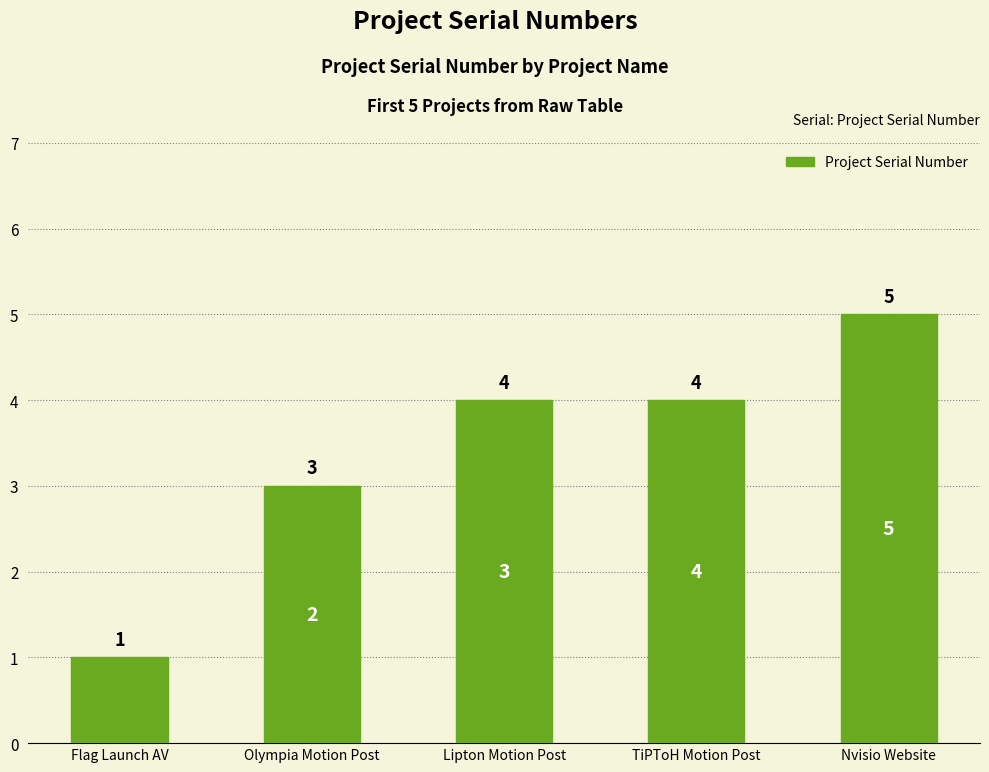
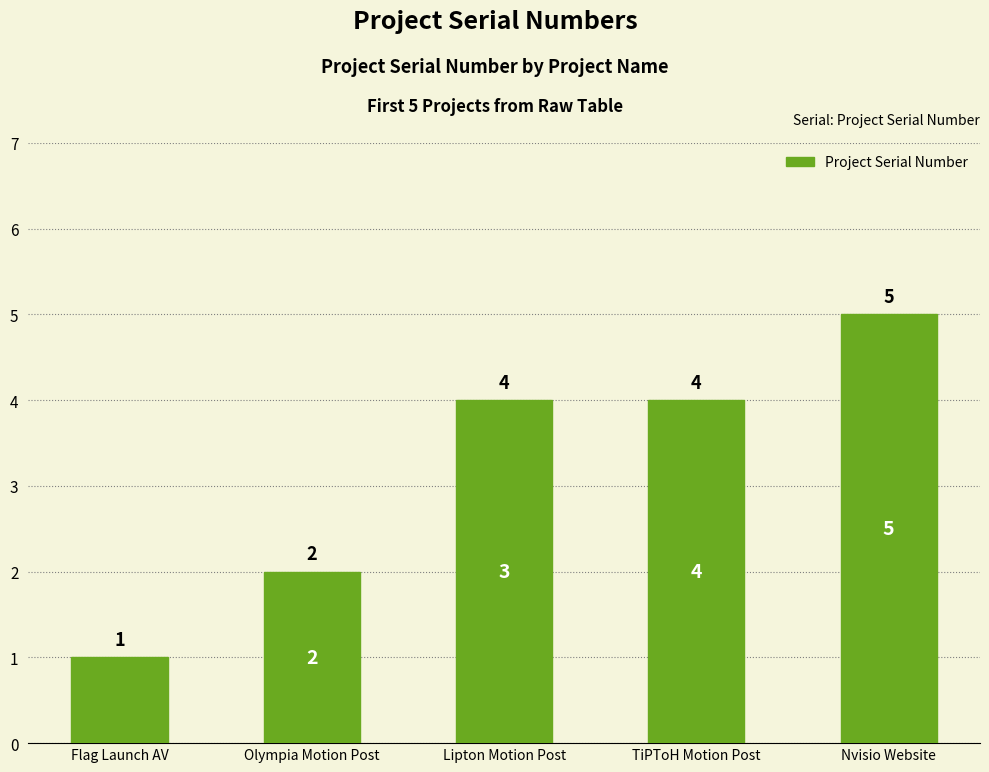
  {
    "Flag Launch AV": 1,
-   "Olympia Motion Post": 3,
+   "Olympia Motion Post": 2,
    "Lipton Motion Post": 4,
    "TiPToH Motion Post": 4,
    "Nvisio Website": 5
  }
